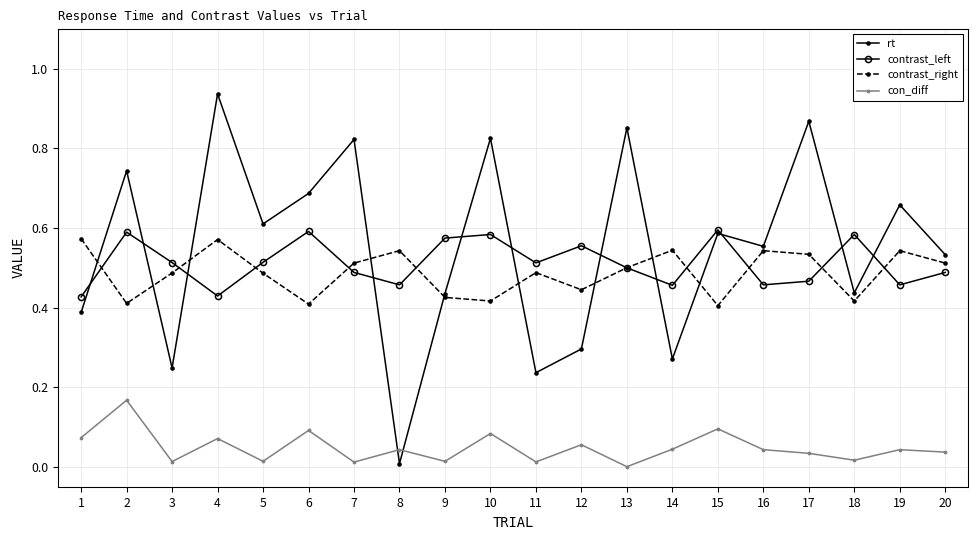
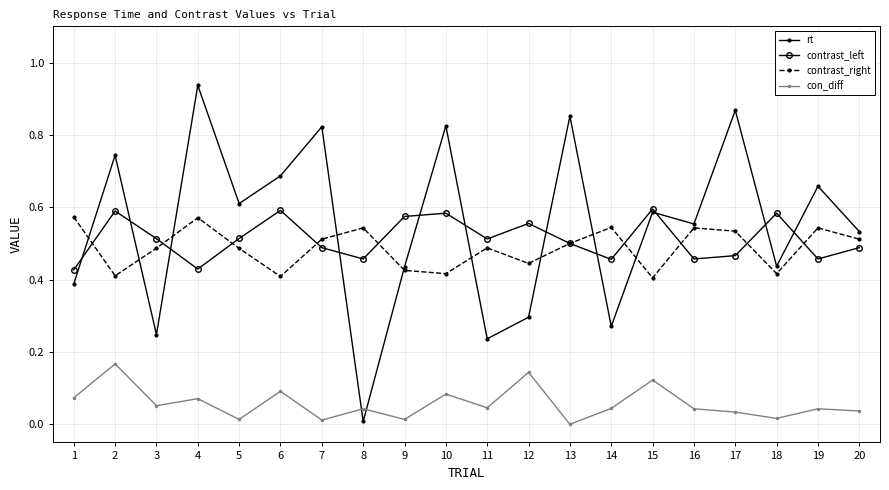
  {
    "con_diff": {
      "1": 0.07,
      "2": 0.17,
-     "3": 0.01,
+     "3": 0.05,
      "4": 0.07,
      "5": 0.01,
      "6": 0.09,
      "7": 0.01,
      "8": 0.04,
      "9": 0.01,
      "10": 0.08,
-     "11": 0.01,
-     "12": 0.06,
+     "11": 0.05,
+     "12": 0.14,
      "13": 0.00,
      "14": 0.04,
-     "15": 0.10,
+     "15": 0.12,
      "16": 0.04,
      "17": 0.03,
      "18": 0.02,
      "19": 0.04,
      "20": 0.04
    }
  }
